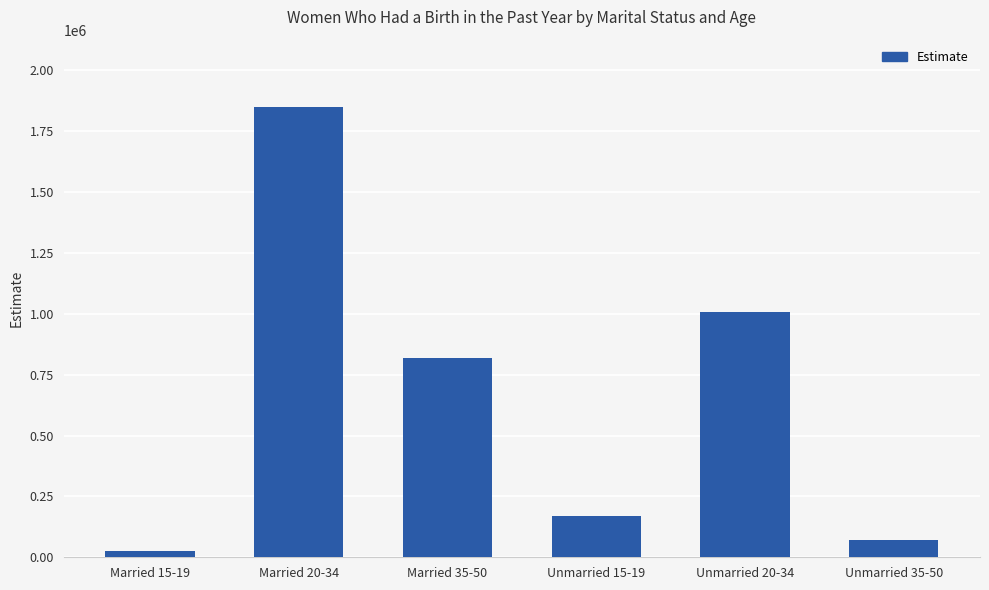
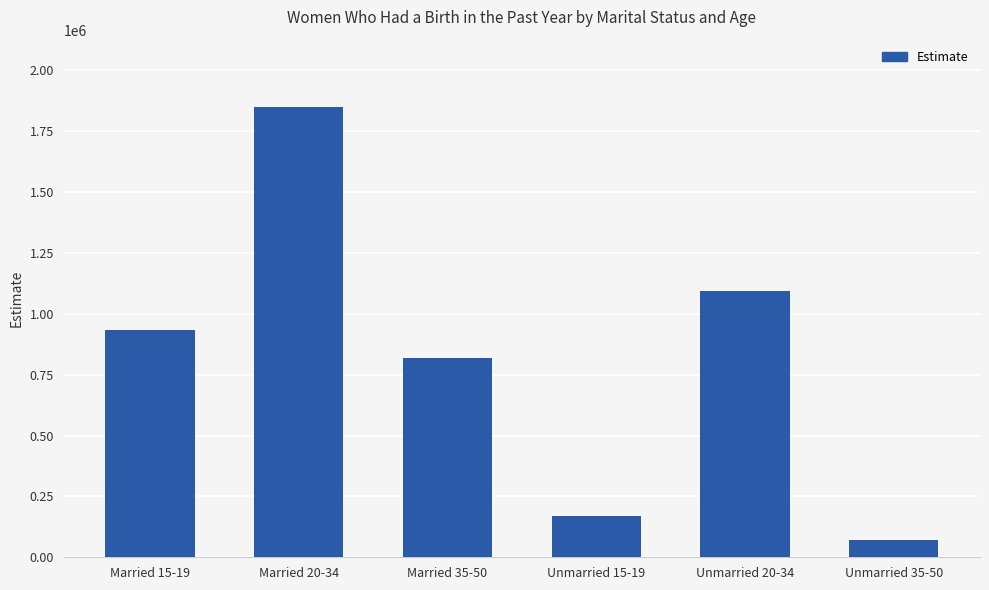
  {
-   "Married 15-19": 30000,
+   "Married 15-19": 930000,
    "Married 20-34": 1850000,
    "Married 35-50": 820000,
    "Unmarried 15-19": 170000,
-   "Unmarried 20-34": 1010000,
+   "Unmarried 20-34": 1090000,
    "Unmarried 35-50": 70000
  }
